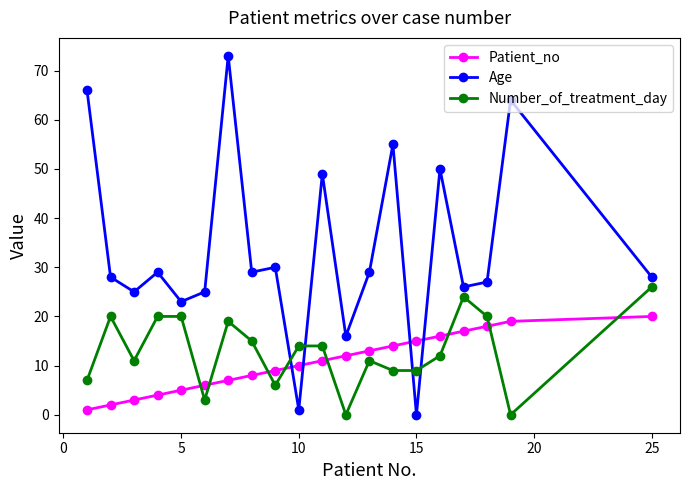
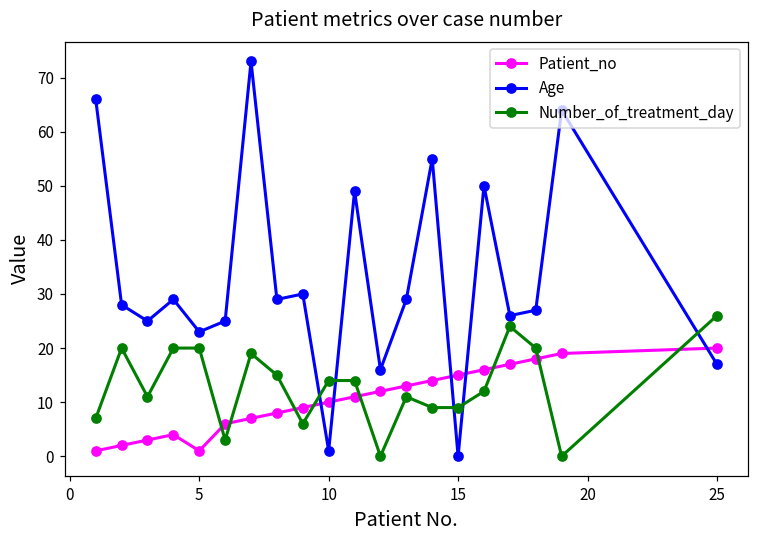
  {
    "Patient_no": {
-     "5": 5,
+     "5": 1,
      "10": 10,
      "15": 15,
      "25": 20
    },
    "Age": {
      "5": 23,
      "10": 1,
      "15": 0,
-     "25": 28
+     "25": 17
    },
    "Number_of_treatment_day": {
      "5": 20,
      "10": 14,
      "15": 9,
      "25": 26
    }
  }
